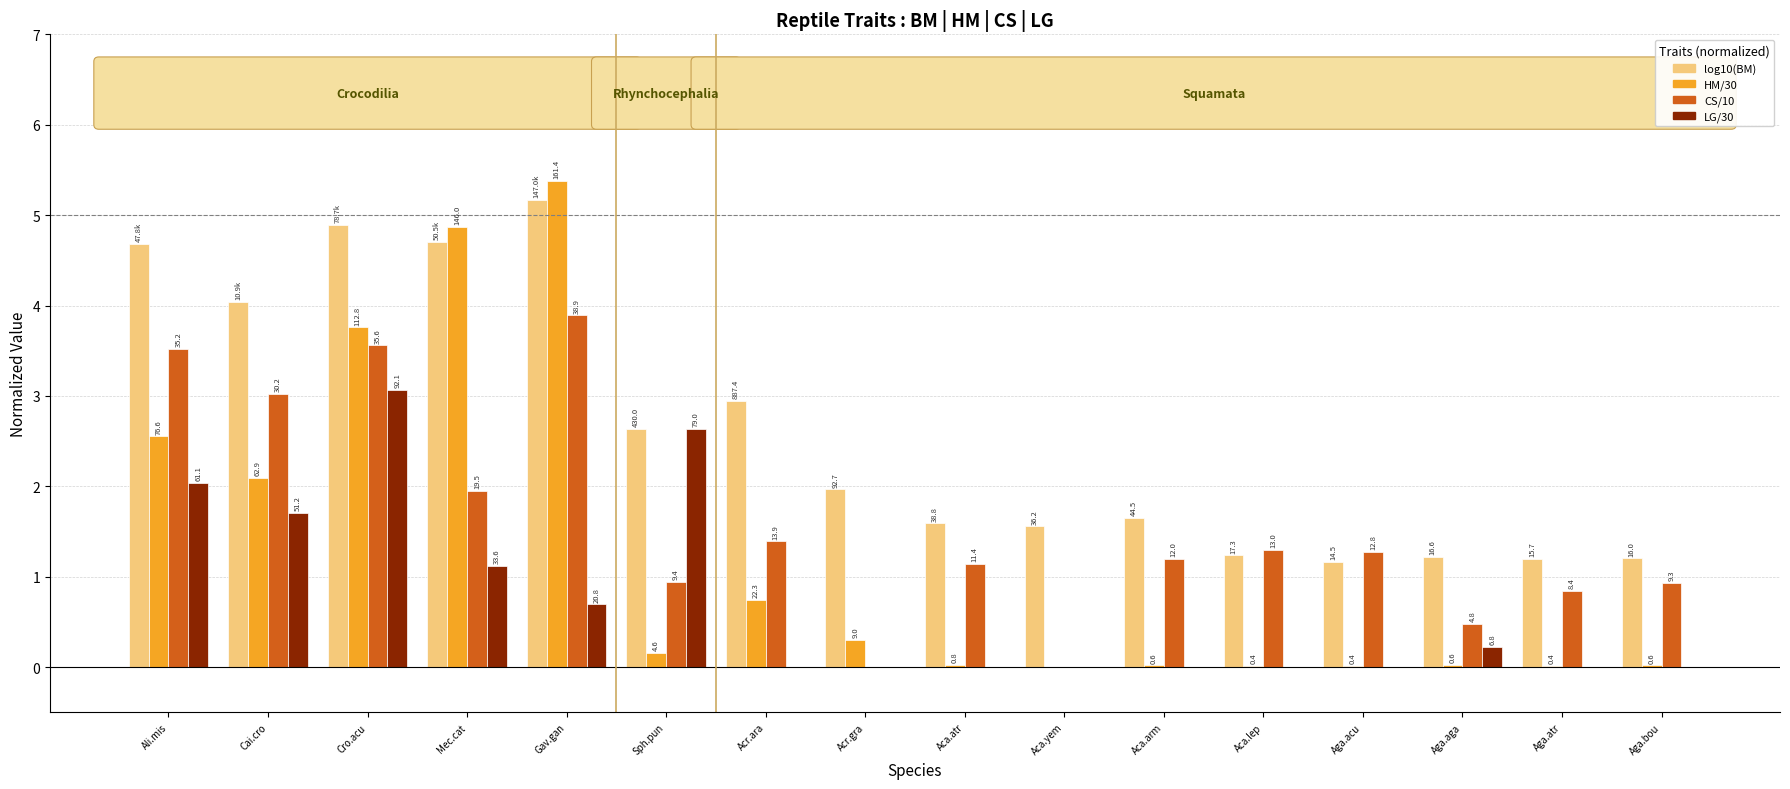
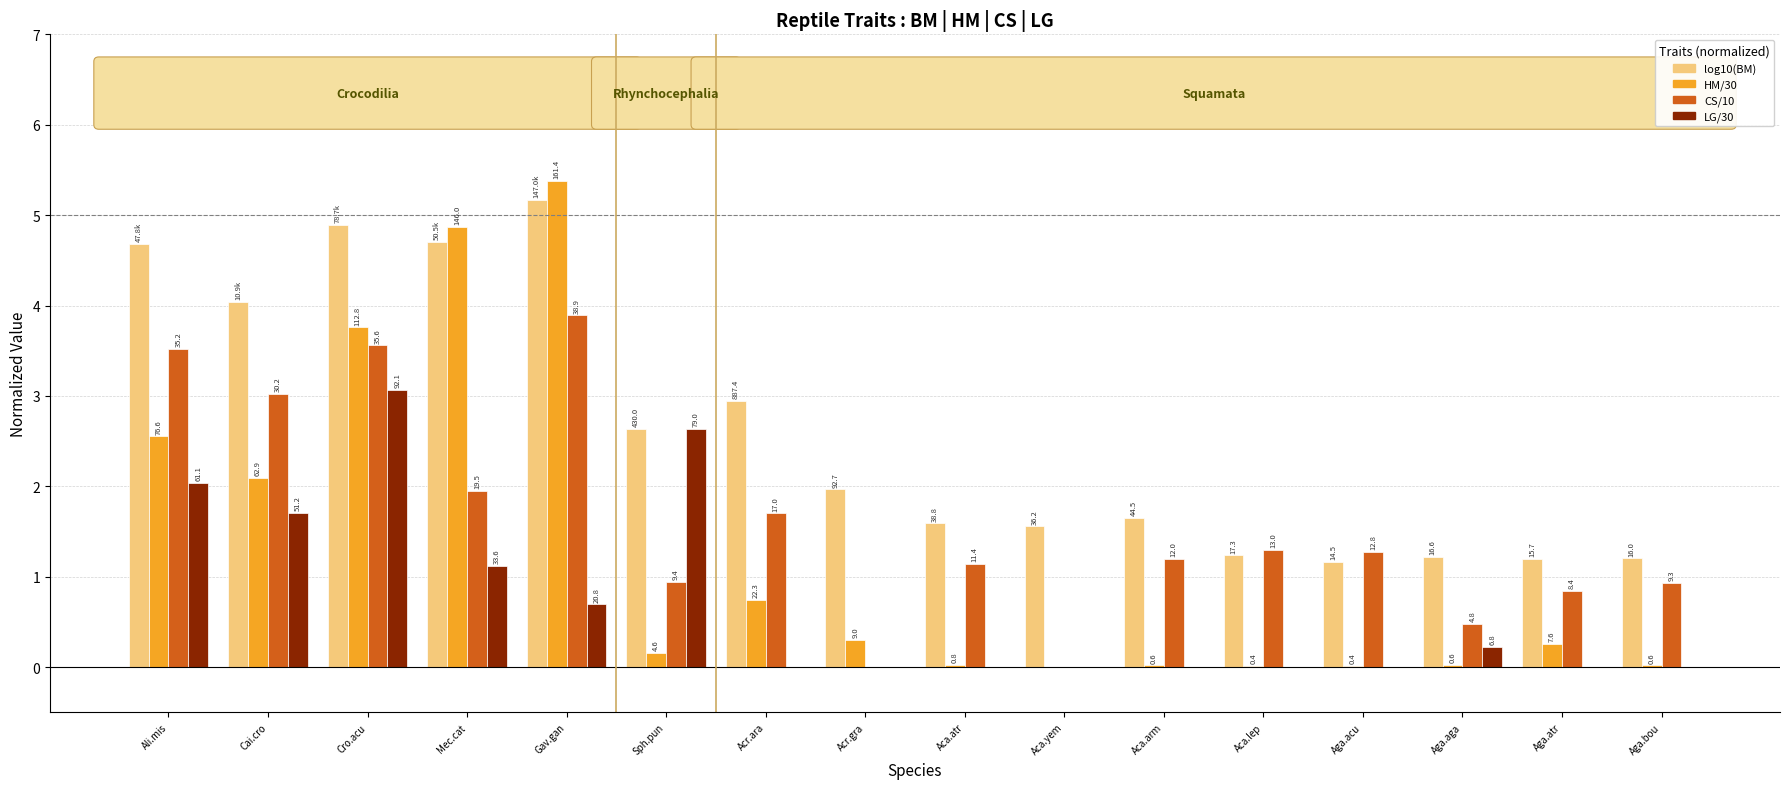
  {
    "HM/30": {
-     "Aga.atr": 0.4
+     "Aga.atr": 7.6
    },
    "CS/10": {
-     "Acr.ara": 13.9
+     "Acr.ara": 17.0
    },
    "LG/30": {
      "Acr.ara": 0.0,
      "Acr.gra": 0.0,
      "Aca.atr": 0.0,
      "Aca.yem": 0.0,
      "Aca.arm": 0.0,
      "Aca.lep": 0.0,
      "Aga.acu": 0.0,
      "Aga.atr": 0.0,
      "Aga.bou": 0.0
    }
  }
